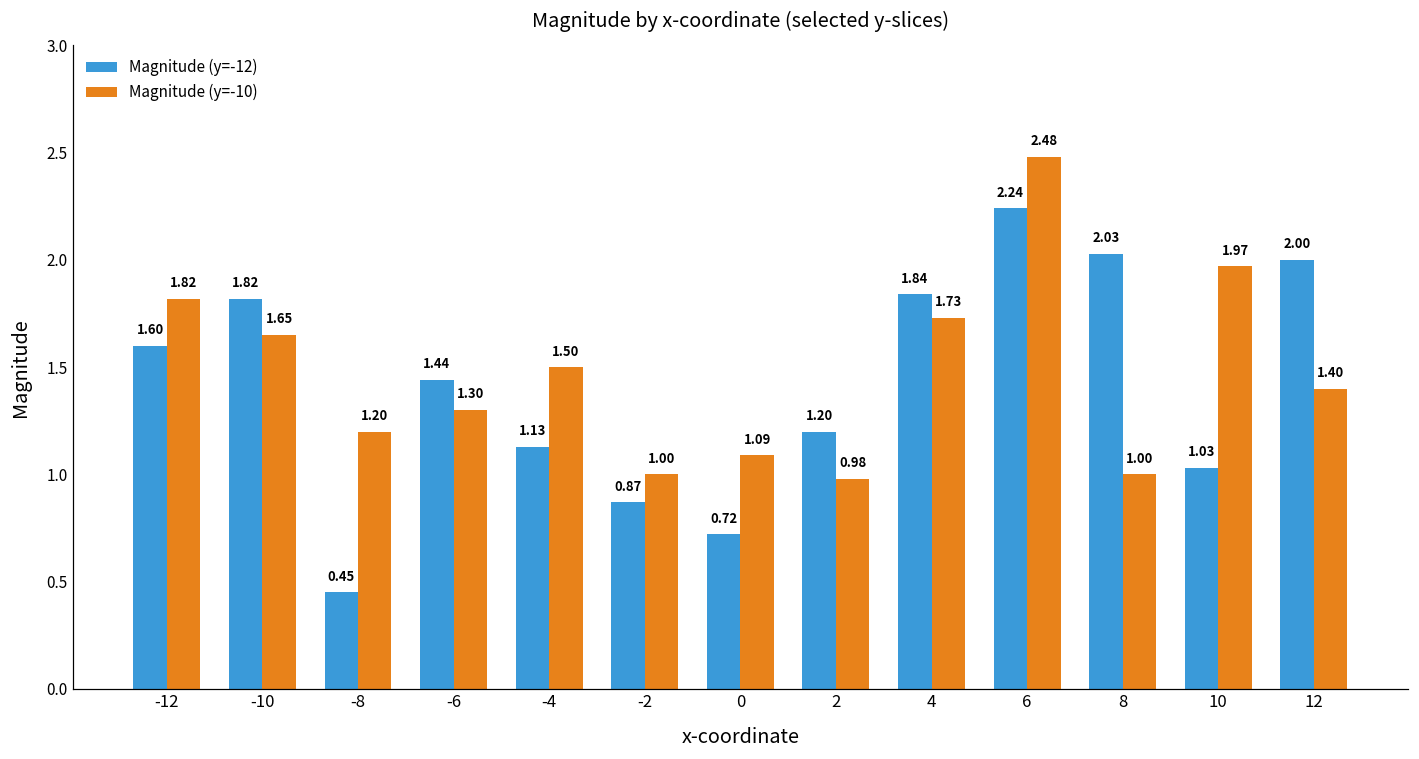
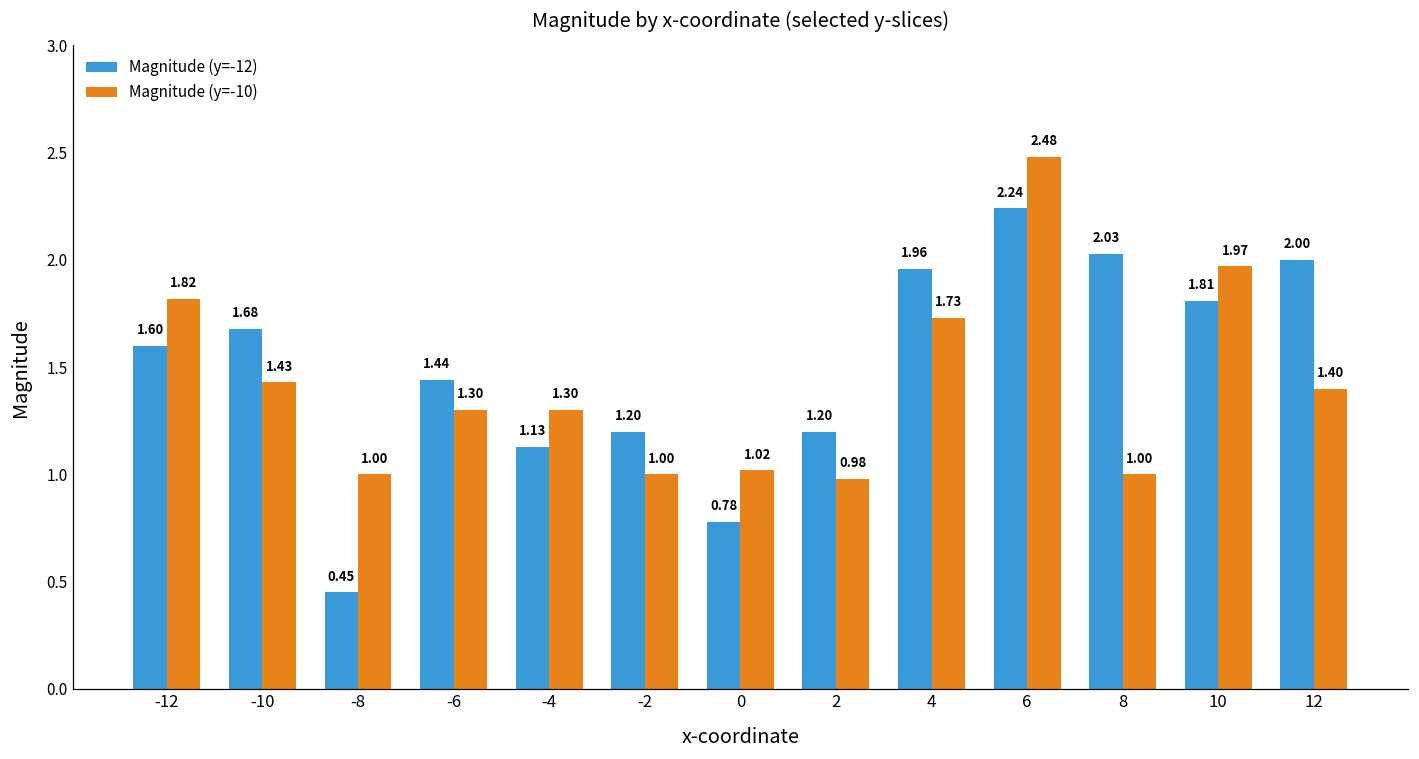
  {
    "Magnitude (y=-12)": {
      "-12": 1.60,
-     "-10": 1.82,
+     "-10": 1.68,
      "-8": 0.45,
      "-6": 1.44,
      "-4": 1.13,
-     "-2": 0.87,
-     "0": 0.72,
+     "-2": 1.20,
+     "0": 0.78,
      "2": 1.20,
-     "4": 1.84,
+     "4": 1.96,
      "6": 2.24,
      "8": 2.03,
-     "10": 1.03,
+     "10": 1.81,
      "12": 2.00
    },
    "Magnitude (y=-10)": {
      "-12": 1.82,
-     "-10": 1.65,
-     "-8": 1.20,
+     "-10": 1.43,
+     "-8": 1.00,
      "-6": 1.30,
-     "-4": 1.50,
+     "-4": 1.30,
      "-2": 1.00,
-     "0": 1.09,
+     "0": 1.02,
      "2": 0.98,
      "4": 1.73,
      "6": 2.48,
      "8": 1.00,
      "10": 1.97,
      "12": 1.40
    }
  }
